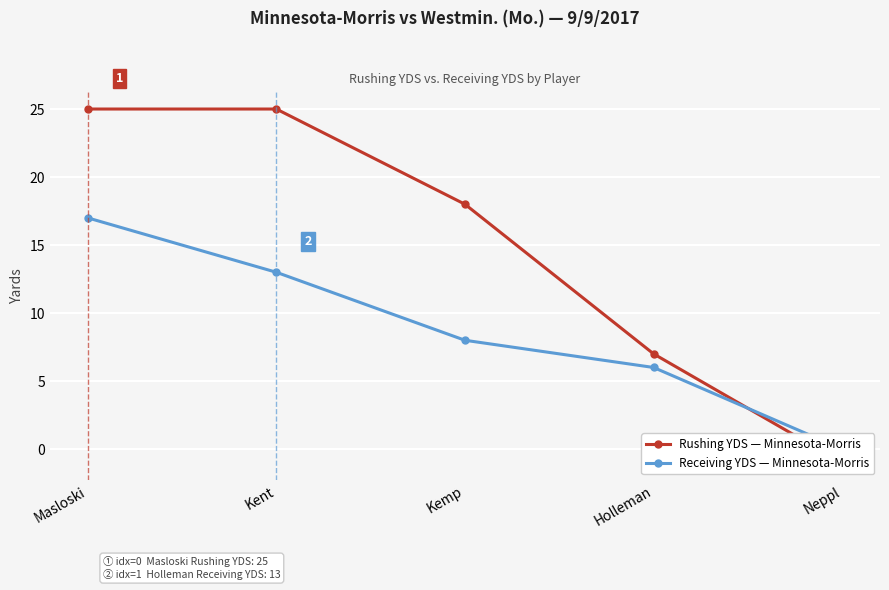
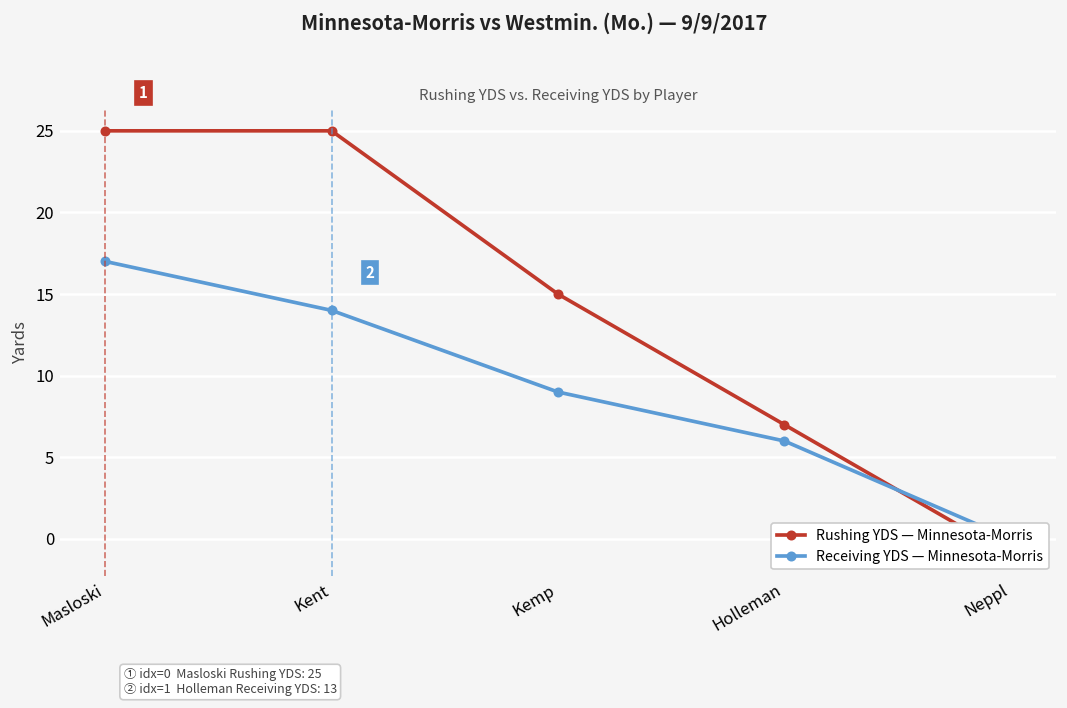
  {
    "Rushing YDS — Minnesota-Morris": {
      "Masloski": 25,
      "Kent": 25,
-     "Kemp": 18,
+     "Kemp": 15,
      "Holleman": 7
    },
    "Receiving YDS — Minnesota-Morris": {
      "Masloski": 17,
-     "Kent": 13,
-     "Kemp": 8,
+     "Kent": 14,
+     "Kemp": 9,
      "Holleman": 6
    }
  }
